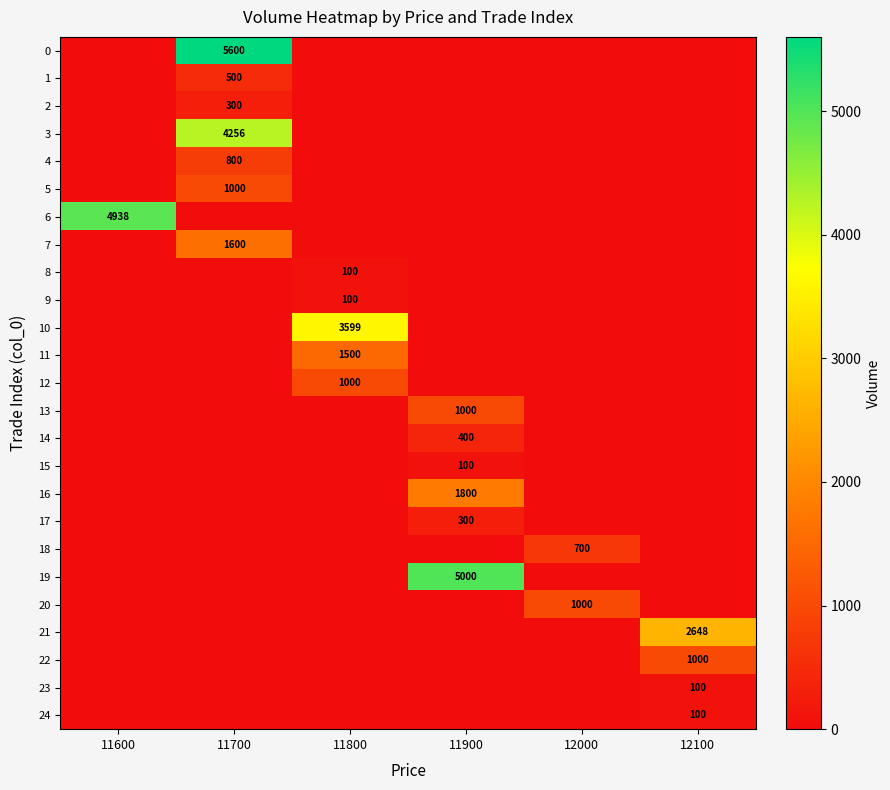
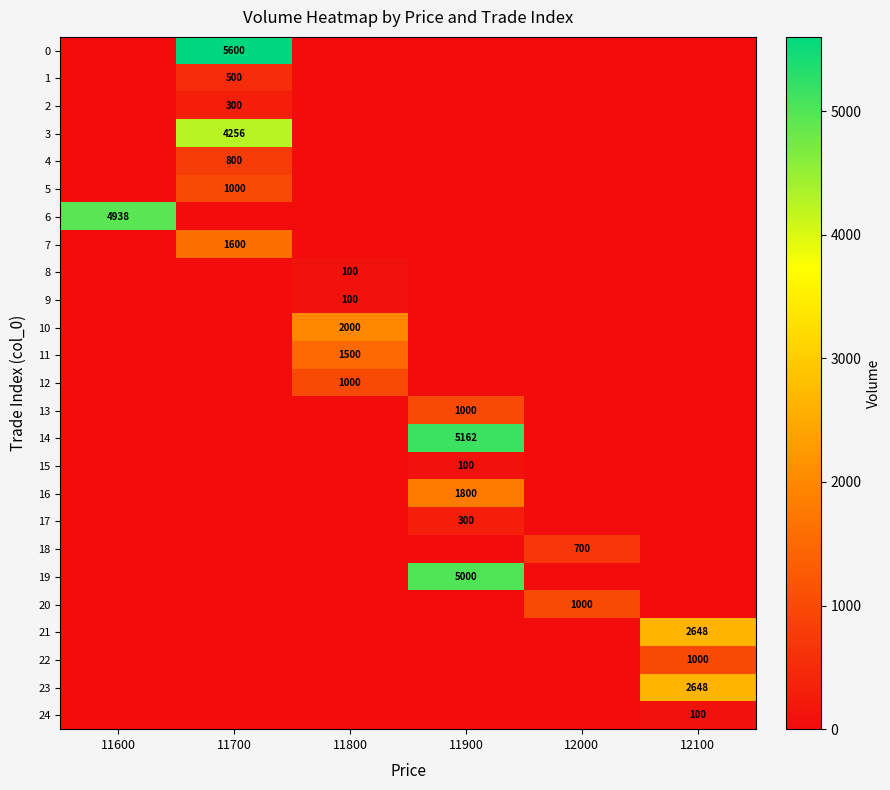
  {
    "0": {
      "11700": 5600
    },
    "1": {
      "11700": 500
    },
    "2": {
      "11700": 300
    },
    "3": {
      "11700": 4256
    },
    "4": {
      "11700": 800
    },
    "5": {
      "11700": 1000
    },
    "6": {
      "11600": 4938
    },
    "7": {
      "11700": 1600
    },
    "8": {
      "11800": 100
    },
    "9": {
      "11800": 100
    },
    "10": {
-     "11800": 3599
+     "11800": 2000
    },
    "11": {
      "11800": 1500
    },
    "12": {
      "11800": 1000
    },
    "13": {
      "11900": 1000
    },
    "14": {
-     "11900": 400
+     "11900": 5162
    },
    "15": {
      "11900": 100
    },
    "16": {
      "11900": 1800
    },
    "17": {
      "11900": 300
    },
    "18": {
      "12000": 700
    },
    "19": {
      "11900": 5000
    },
    "20": {
      "12000": 1000
    },
    "21": {
      "12100": 2648
    },
    "22": {
      "12100": 1000
    },
    "23": {
-     "12100": 100
+     "12100": 2648
    },
    "24": {
      "12100": 100
    }
  }
